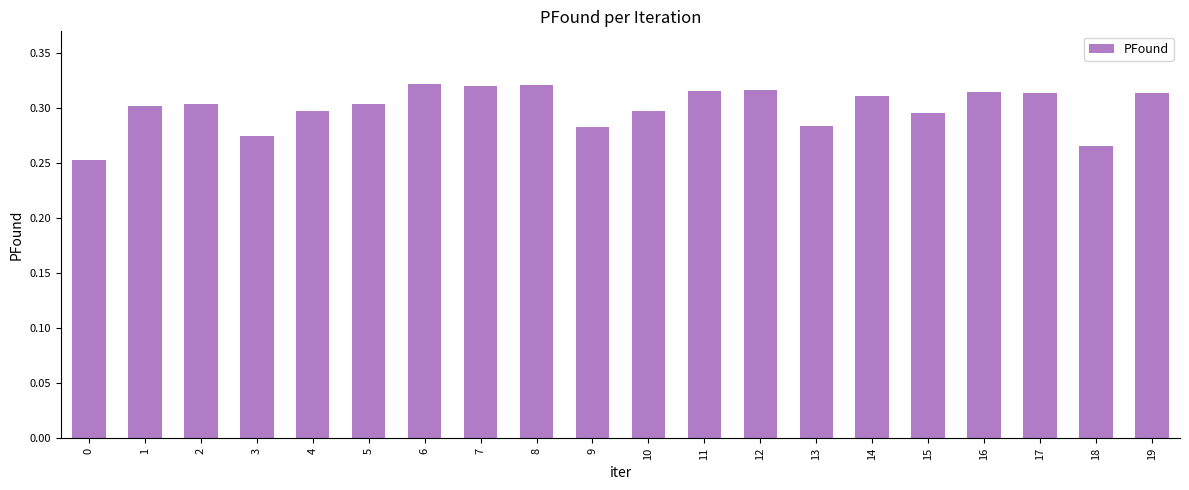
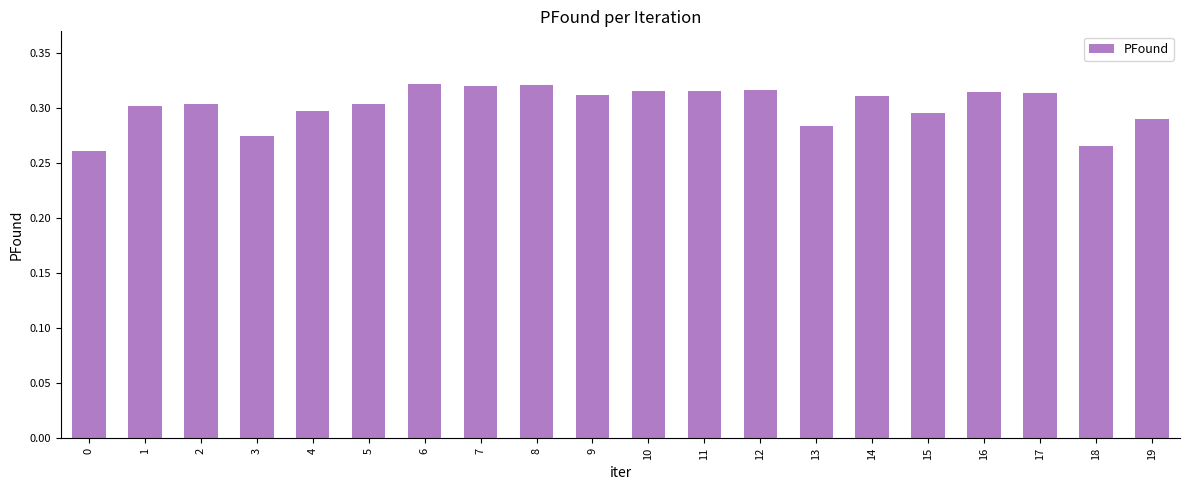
  {
-   "0": 0.252,
+   "0": 0.260,
    "1": 0.302,
    "2": 0.304,
    "3": 0.274,
    "4": 0.298,
    "5": 0.303,
    "6": 0.321,
    "7": 0.320,
    "8": 0.320,
-   "9": 0.283,
-   "10": 0.297,
+   "9": 0.312,
+   "10": 0.315,
    "11": 0.315,
    "12": 0.316,
    "13": 0.284,
    "14": 0.311,
    "15": 0.296,
    "16": 0.315,
    "17": 0.313,
    "18": 0.266,
-   "19": 0.313
+   "19": 0.290
  }
